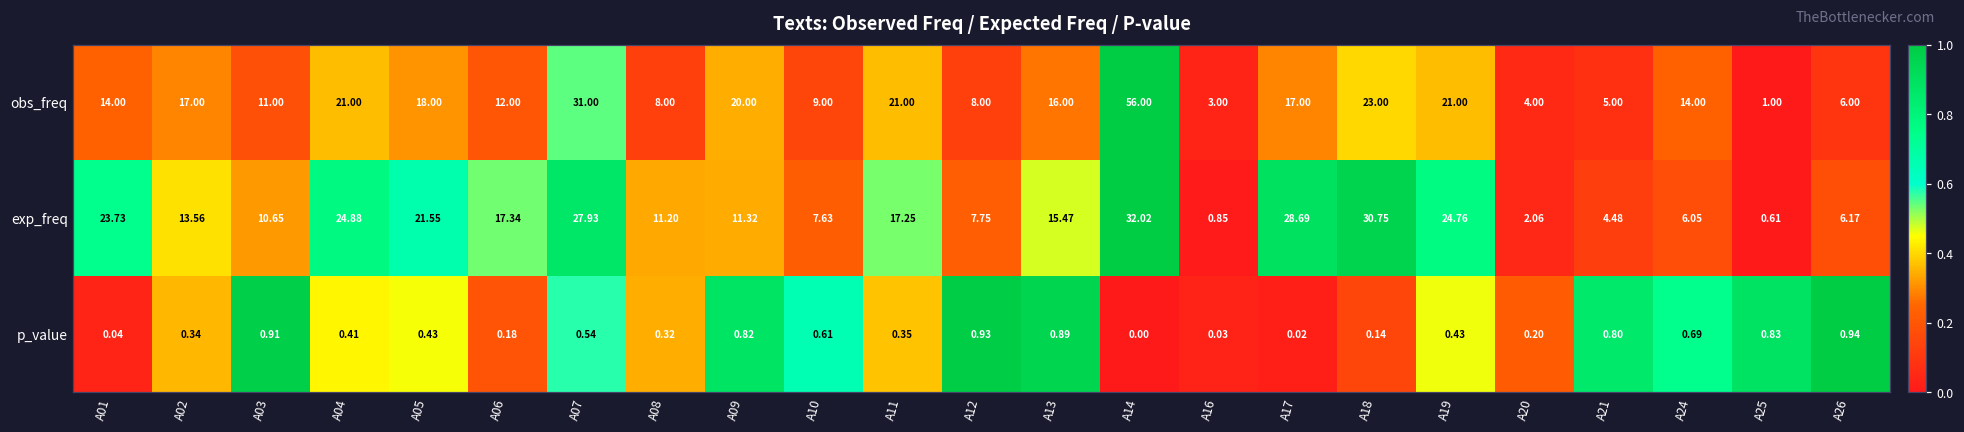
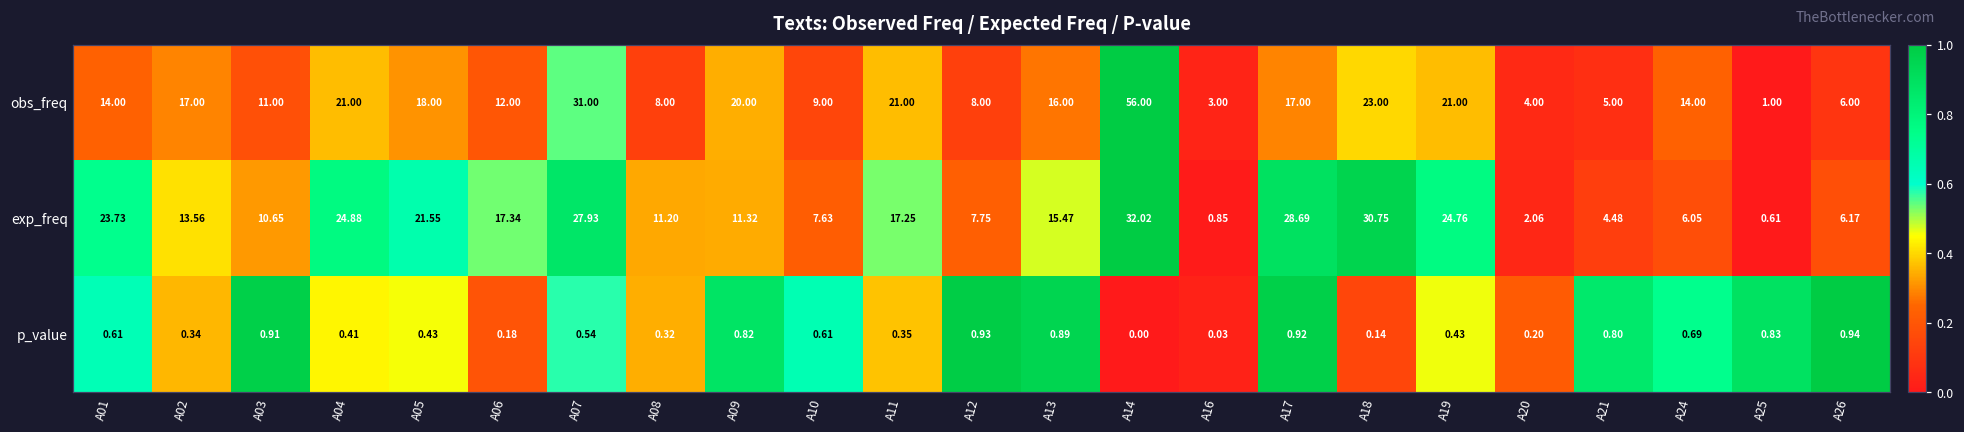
  {
    "obs_freq": {
      "A01": 14.00,
      "A02": 17.00,
      "A03": 11.00,
      "A04": 21.00,
      "A05": 18.00,
      "A06": 12.00,
      "A07": 31.00,
      "A08": 8.00,
      "A09": 20.00,
      "A10": 9.00,
      "A11": 21.00,
      "A12": 8.00,
      "A13": 16.00,
      "A14": 56.00,
      "A16": 3.00,
      "A17": 17.00,
      "A18": 23.00,
      "A19": 21.00,
      "A20": 4.00,
      "A21": 5.00,
      "A24": 14.00,
      "A25": 1.00,
      "A26": 6.00
    },
    "exp_freq": {
      "A01": 23.73,
      "A02": 13.56,
      "A03": 10.65,
      "A04": 24.88,
      "A05": 21.55,
      "A06": 17.34,
      "A07": 27.93,
      "A08": 11.20,
      "A09": 11.32,
      "A10": 7.63,
      "A11": 17.25,
      "A12": 7.75,
      "A13": 15.47,
      "A14": 32.02,
      "A16": 0.85,
      "A17": 28.69,
      "A18": 30.75,
      "A19": 24.76,
      "A20": 2.06,
      "A21": 4.48,
      "A24": 6.05,
      "A25": 0.61,
      "A26": 6.17
    },
    "p_value": {
-     "A01": 0.04,
+     "A01": 0.61,
      "A02": 0.34,
      "A03": 0.91,
      "A04": 0.41,
      "A05": 0.43,
      "A06": 0.18,
      "A07": 0.54,
      "A08": 0.32,
      "A09": 0.82,
      "A10": 0.61,
      "A11": 0.35,
      "A12": 0.93,
      "A13": 0.89,
      "A14": 0.00,
      "A16": 0.03,
-     "A17": 0.02,
+     "A17": 0.92,
      "A18": 0.14,
      "A19": 0.43,
      "A20": 0.20,
      "A21": 0.80,
      "A24": 0.69,
      "A25": 0.83,
      "A26": 0.94
    }
  }
